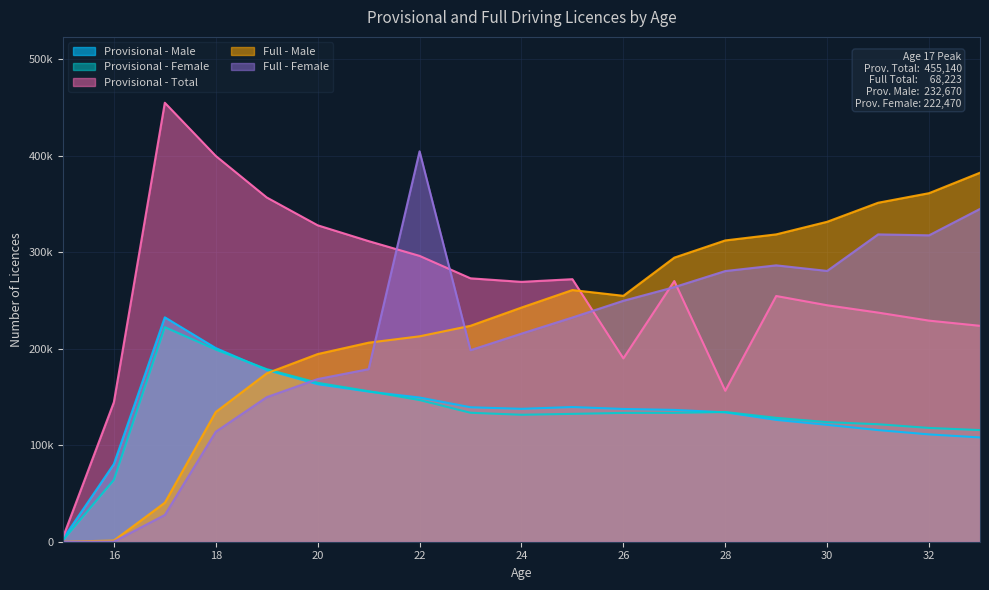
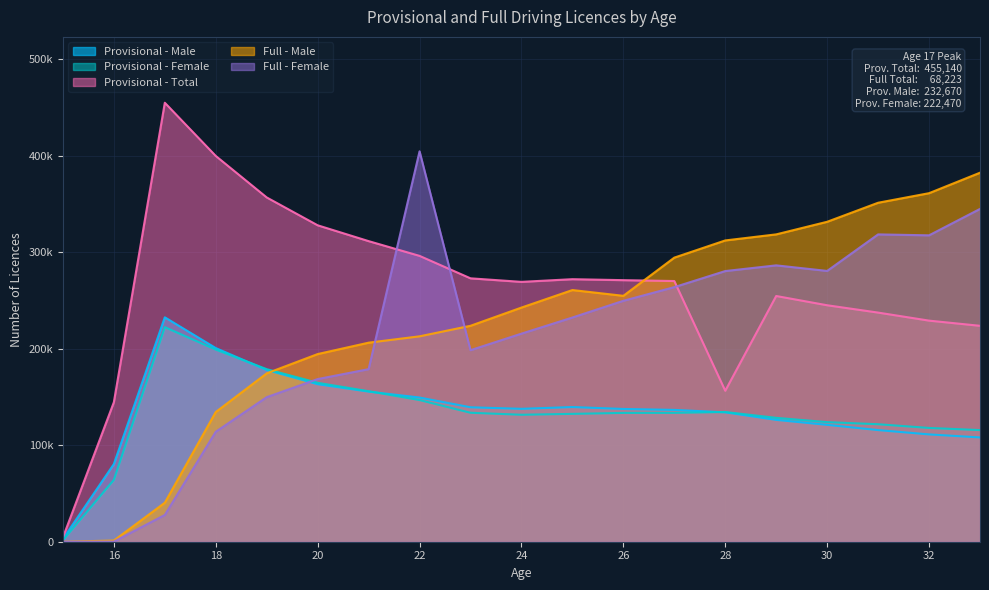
  {
    "Provisional - Total": {
      "16": 140000,
      "18": 400000,
      "20": 330000,
      "22": 300000,
      "24": 270000,
-     "26": 190000,
+     "26": 270000,
      "28": 160000,
      "30": 250000,
      "32": 230000
    },
    "Full - Male": {
      "18": 130000,
      "20": 190000,
      "22": 210000,
      "24": 240000,
      "26": 250000,
      "28": 310000,
      "30": 330000,
      "32": 360000
    },
    "Full - Female": {
      "18": 110000,
      "20": 170000,
      "22": 400000,
      "24": 220000,
      "26": 250000,
      "28": 280000,
      "30": 280000,
      "32": 320000
    }
  }
